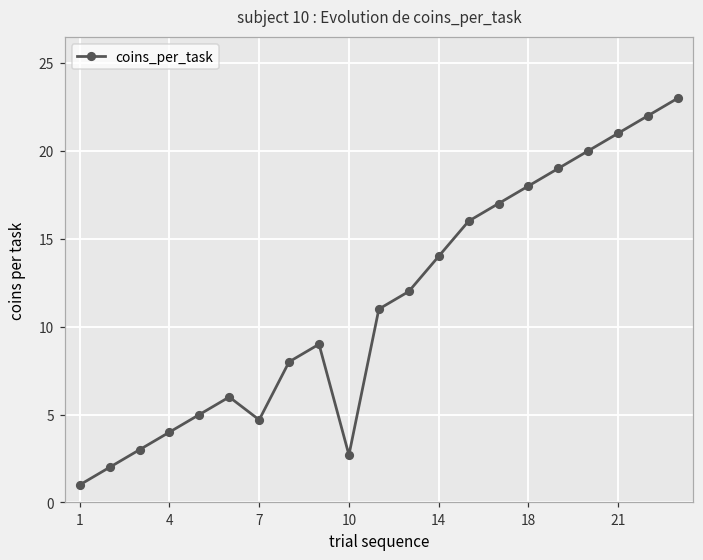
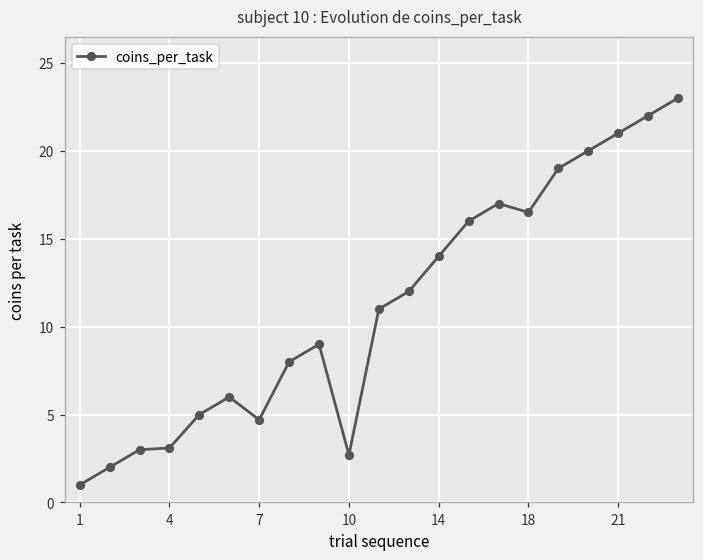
  {
    "1": 1.0,
-   "4": 4.0,
+   "4": 3.1,
    "7": 4.7,
    "10": 2.7,
    "14": 14.0,
-   "18": 18.0,
+   "18": 16.5,
    "21": 21.0
  }
